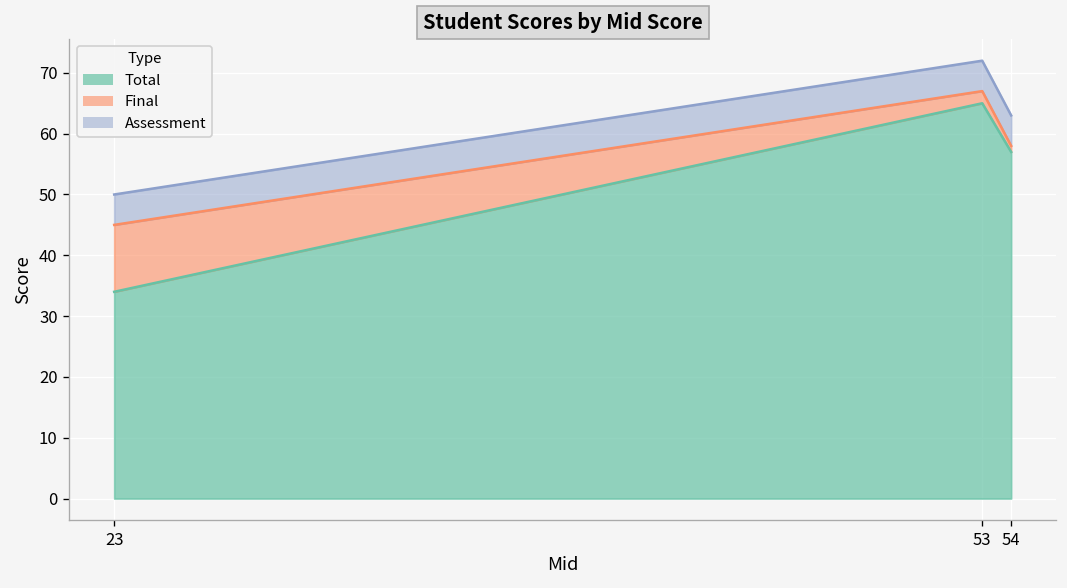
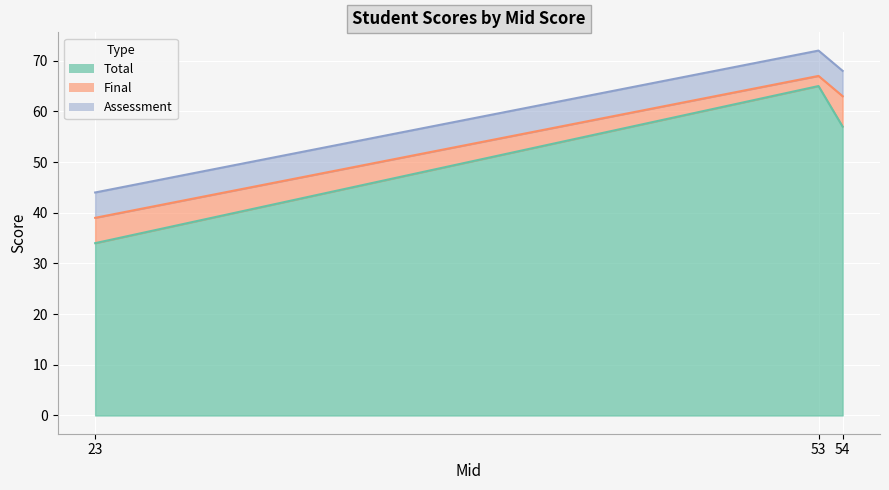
  {
    "Total": {
      "23": 34,
      "53": 65,
      "54": 57
    },
    "Final": {
-     "23": 11,
+     "23": 5,
      "53": 2,
-     "54": 1
+     "54": 6
    },
    "Assessment": {
      "23": 5,
      "53": 5,
      "54": 5
    }
  }
